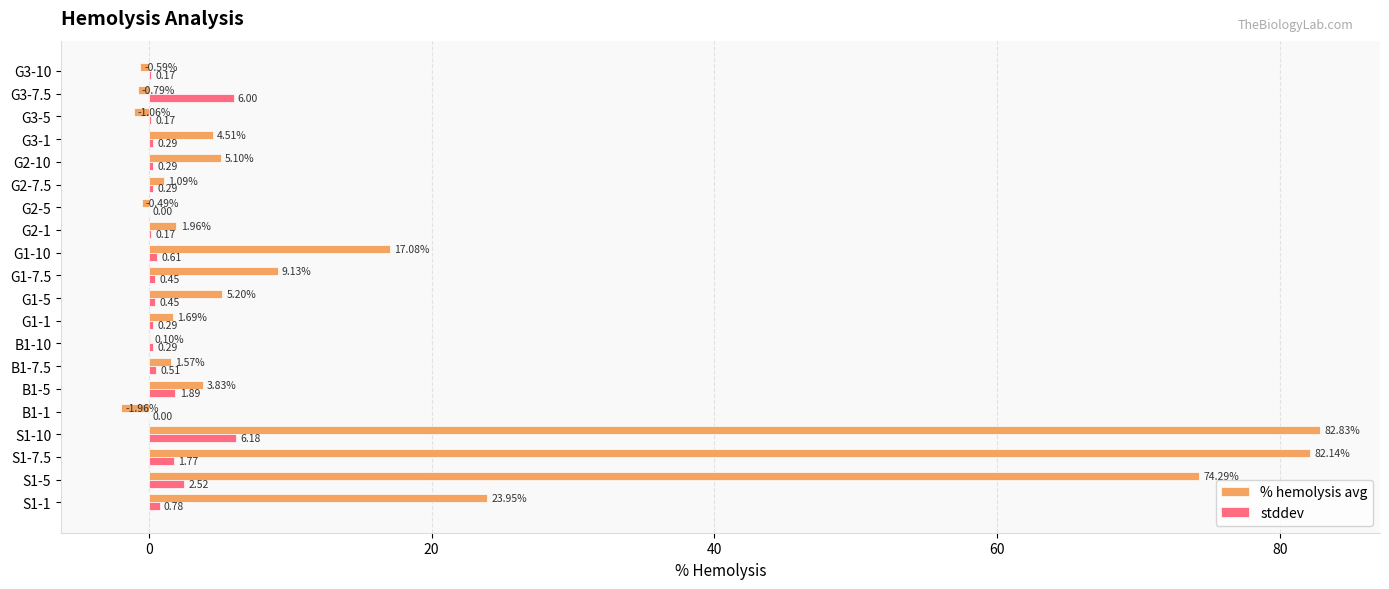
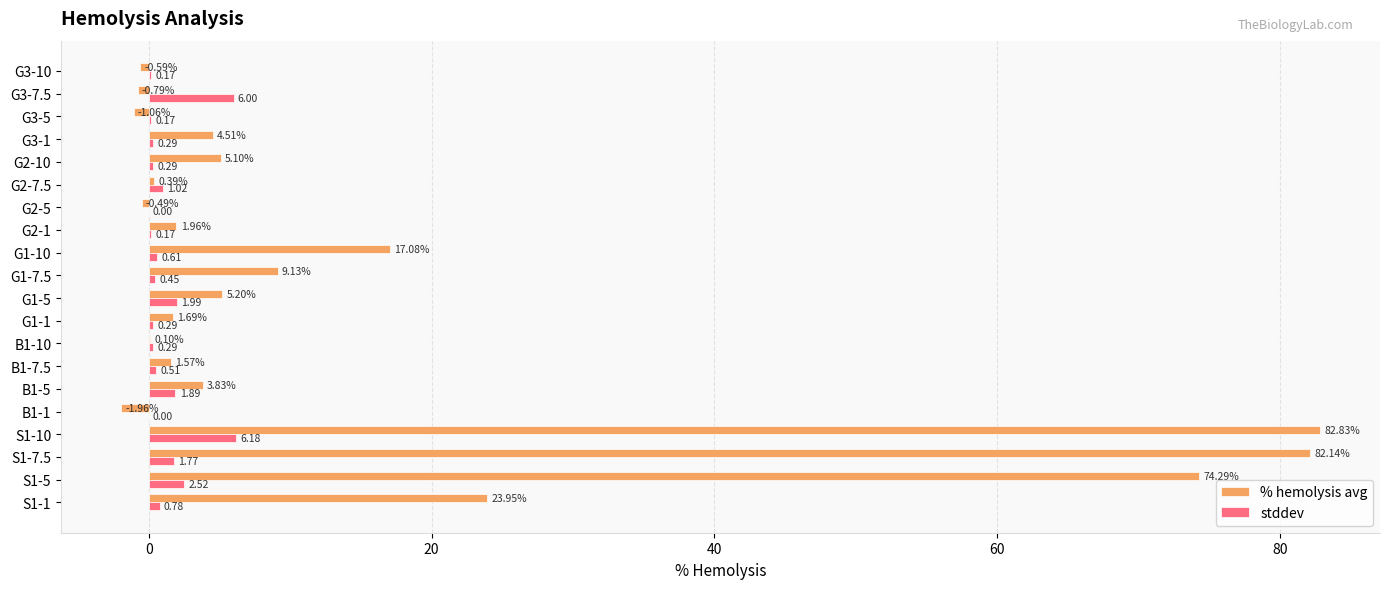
  {
    "% hemolysis avg": {
      "G3-10": "-0.59%",
      "G3-7.5": "-0.79%",
      "G3-5": "-1.06%",
      "G3-1": "4.51%",
      "G2-10": "5.10%",
-     "G2-7.5": "1.09%",
+     "G2-7.5": "0.39%",
      "G2-5": "-0.49%",
      "G2-1": "1.96%",
      "G1-10": "17.08%",
      "G1-7.5": "9.13%",
      "G1-5": "5.20%",
      "G1-1": "1.69%",
      "B1-10": "0.10%",
      "B1-7.5": "1.57%",
      "B1-5": "3.83%",
      "B1-1": "-1.96%",
      "S1-10": "82.83%",
      "S1-7.5": "82.14%",
      "S1-1": "23.95%"
    },
    "stddev": {
      "G3-7.5": "6.00",
      "G3-1": "0.29",
      "G2-10": "0.29",
-     "G2-7.5": "0.29",
+     "G2-7.5": "1.02",
      "G2-1": "0.17",
      "G1-10": "0.61",
      "G1-7.5": "0.45",
-     "G1-5": "0.45",
+     "G1-5": "1.99",
      "G1-1": "0.29",
      "B1-7.5": "0.51",
      "B1-5": "1.89",
      "B1-1": "0.00",
      "S1-10": "6.18",
      "S1-7.5": "1.77",
      "S1-5": "2.52",
      "S1-1": "0.78"
    }
  }
